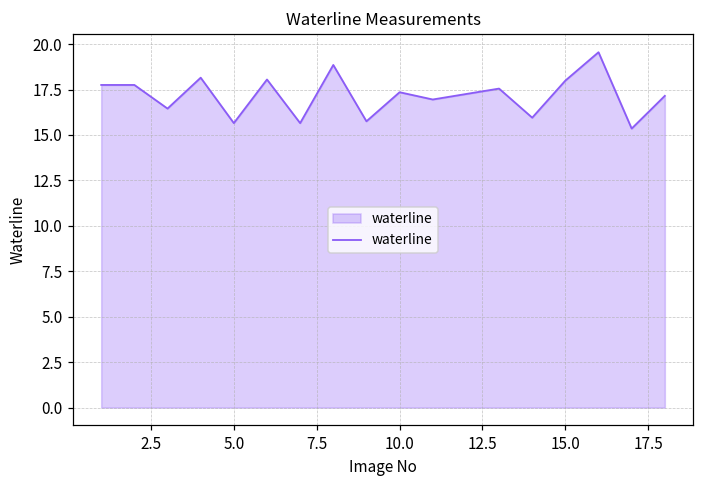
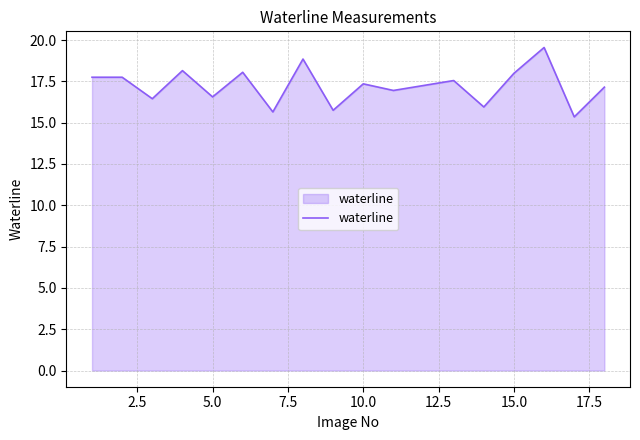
  {
-   "5.0": 15.7,
+   "5.0": 16.6,
    "10.0": 17.4,
    "15.0": 18.0
  }
